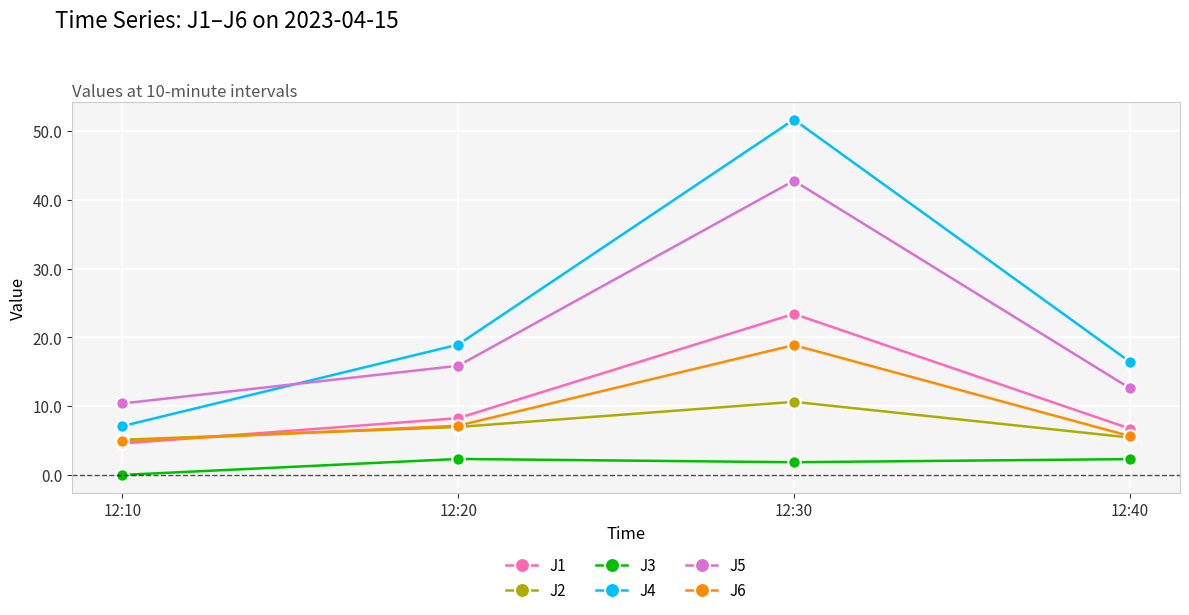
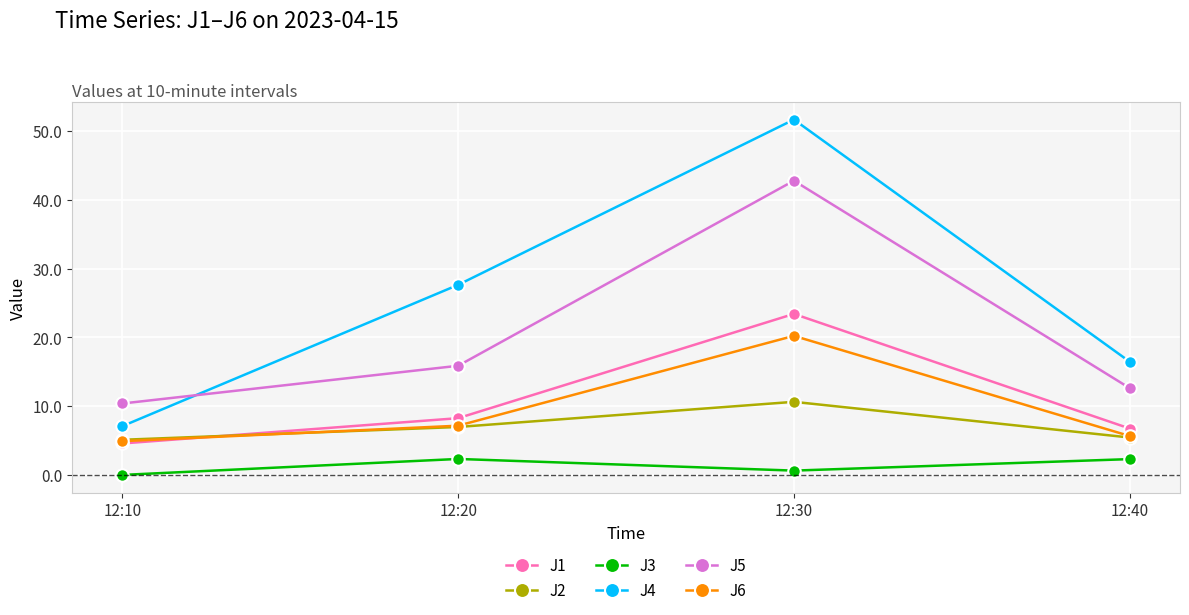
  {
    "J2": {
      "12:30": 11
    },
    "J3": {
      "12:10": 0,
      "12:20": 2,
-     "12:30": 2,
+     "12:30": 1,
      "12:40": 2
    },
    "J4": {
      "12:10": 7,
-     "12:20": 19,
+     "12:20": 28,
      "12:30": 52,
      "12:40": 16
    },
    "J6": {
-     "12:30": 19
+     "12:30": 20
    }
  }
